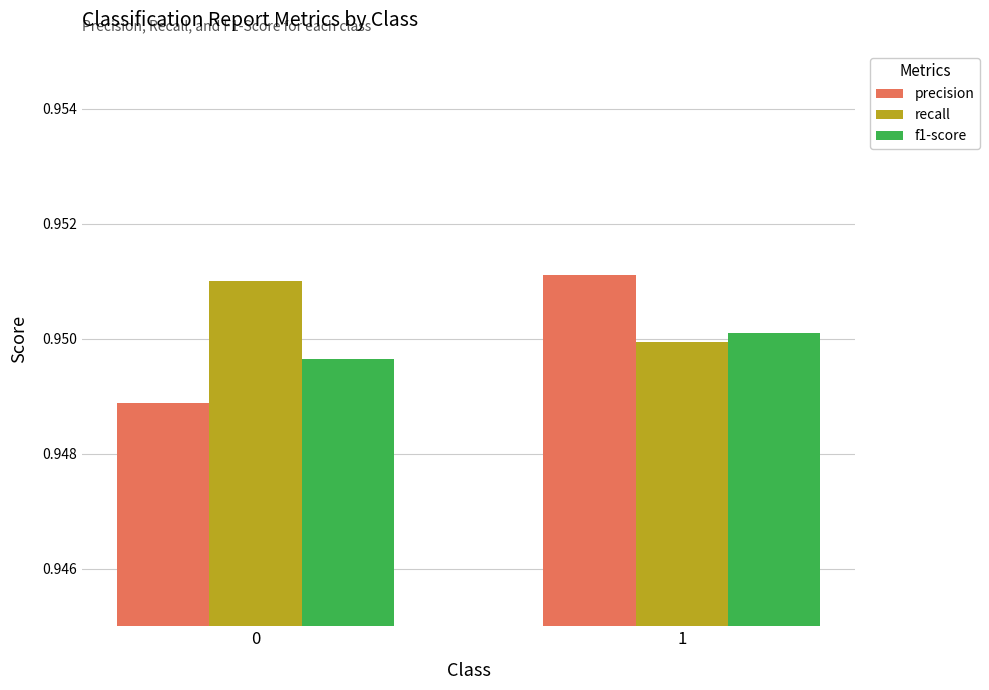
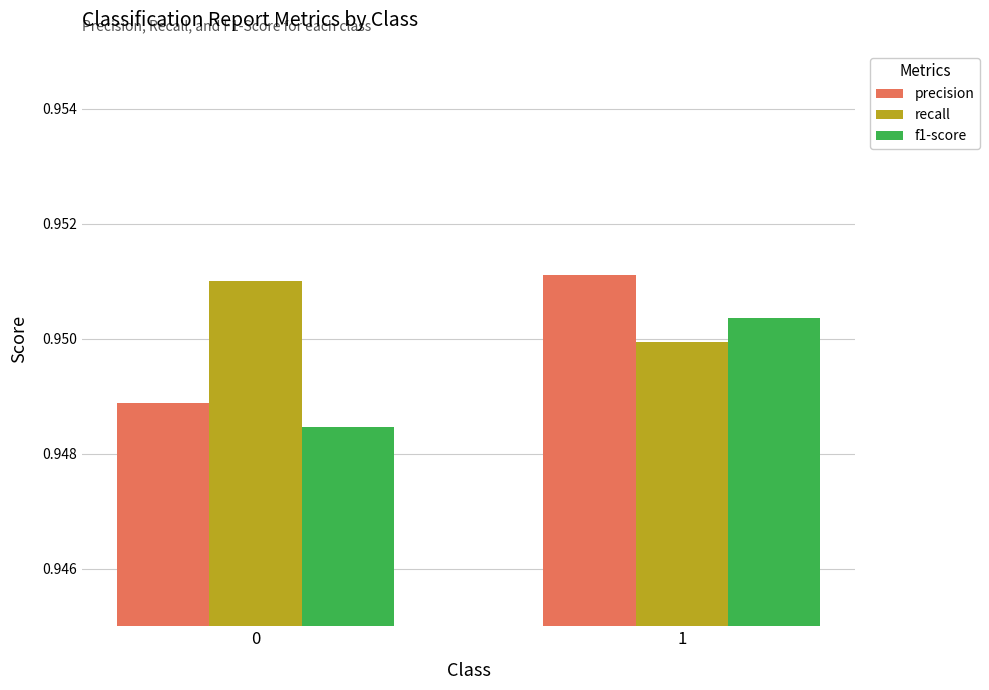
  {
    "precision": {
      "0": 0.9489,
      "1": 0.9511
    },
    "recall": {
      "0": 0.9510,
      "1": 0.9499
    },
    "f1-score": {
-     "0": 0.9496,
-     "1": 0.9501
+     "0": 0.9485,
+     "1": 0.9504
    }
  }
